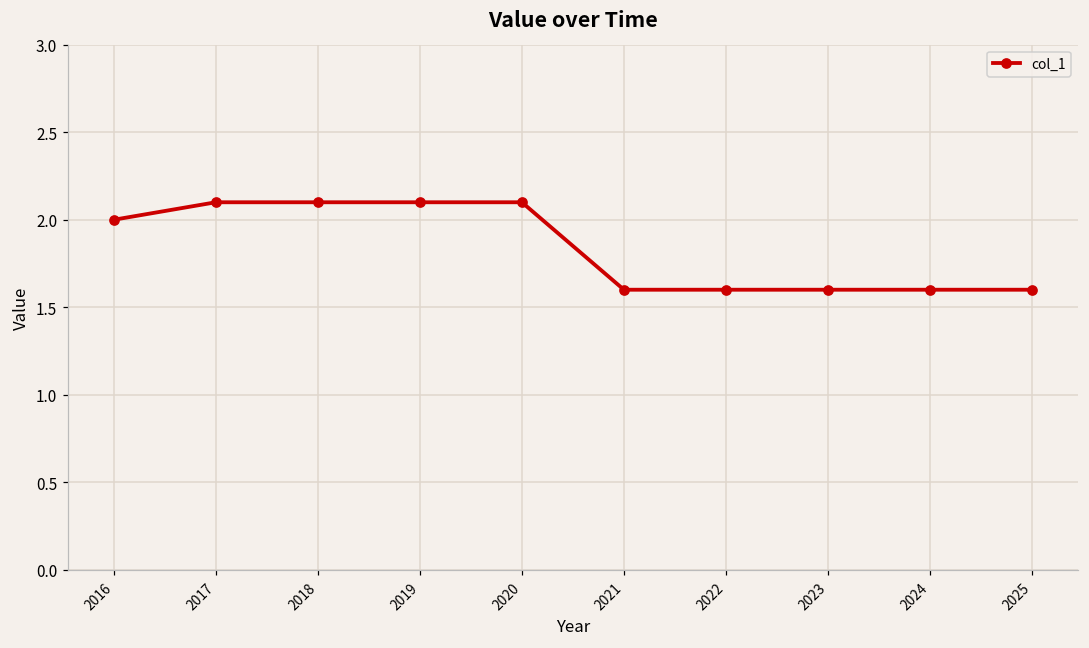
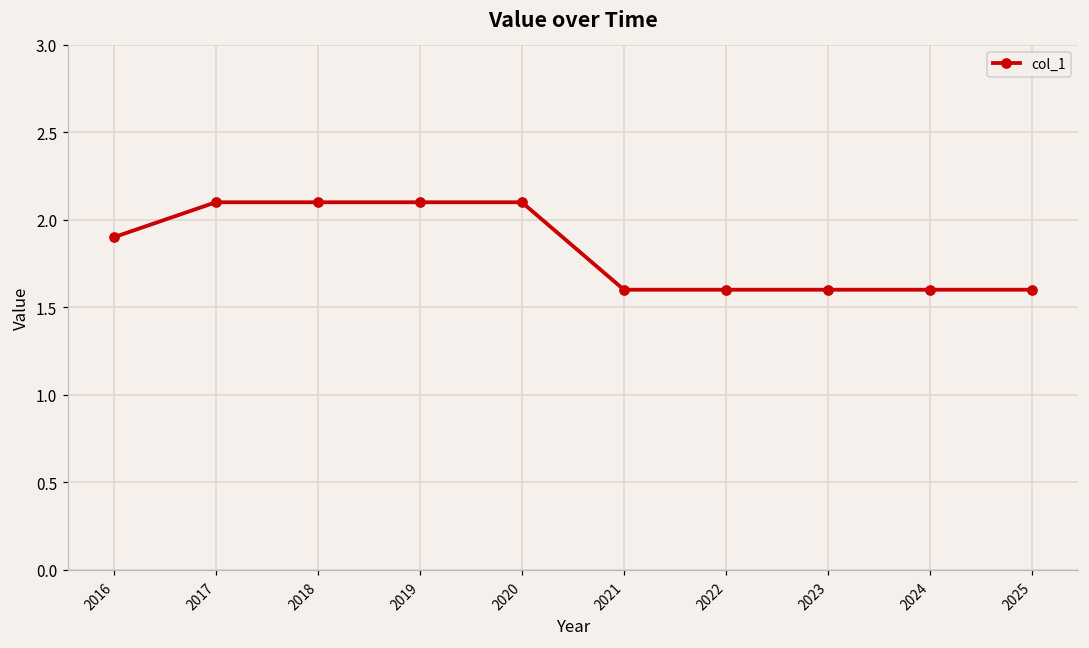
  {
-   "2016": 2.0,
+   "2016": 1.9,
    "2017": 2.1,
    "2018": 2.1,
    "2019": 2.1,
    "2020": 2.1,
    "2021": 1.6,
    "2022": 1.6,
    "2023": 1.6,
    "2024": 1.6,
    "2025": 1.6
  }
